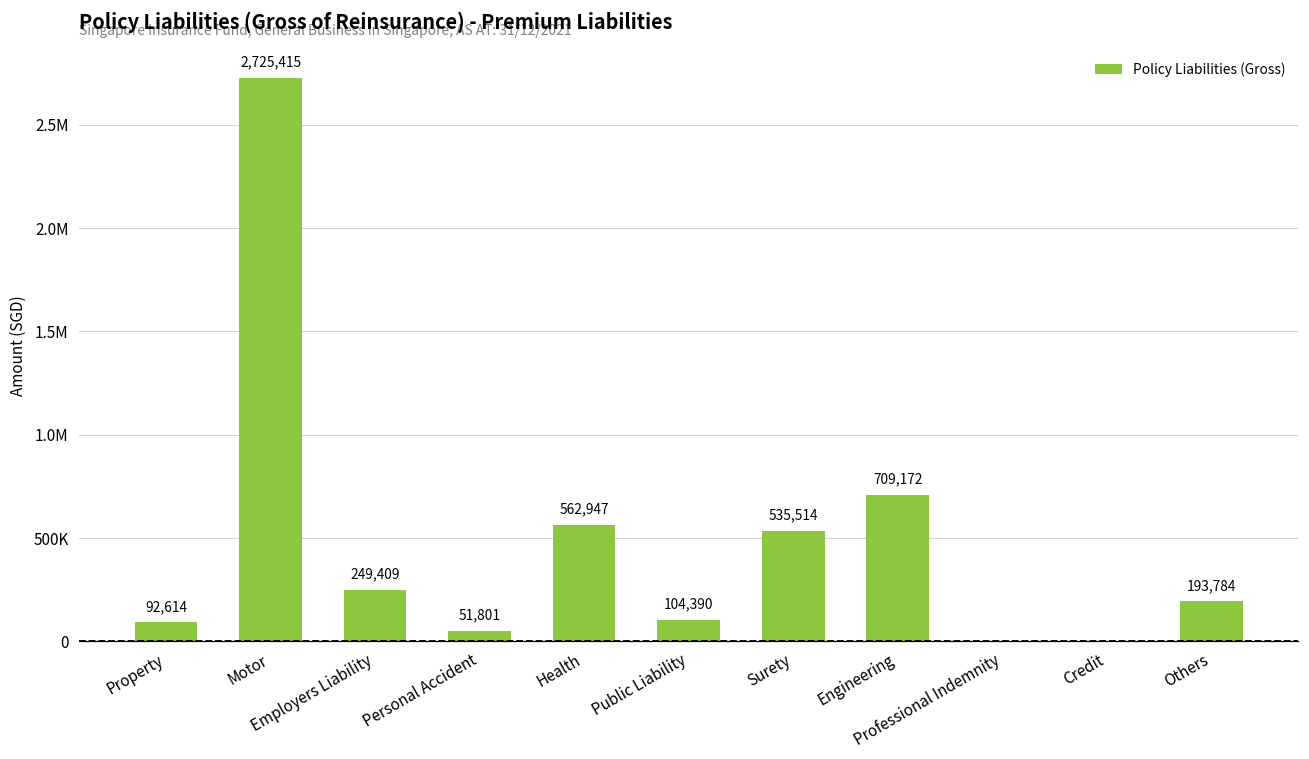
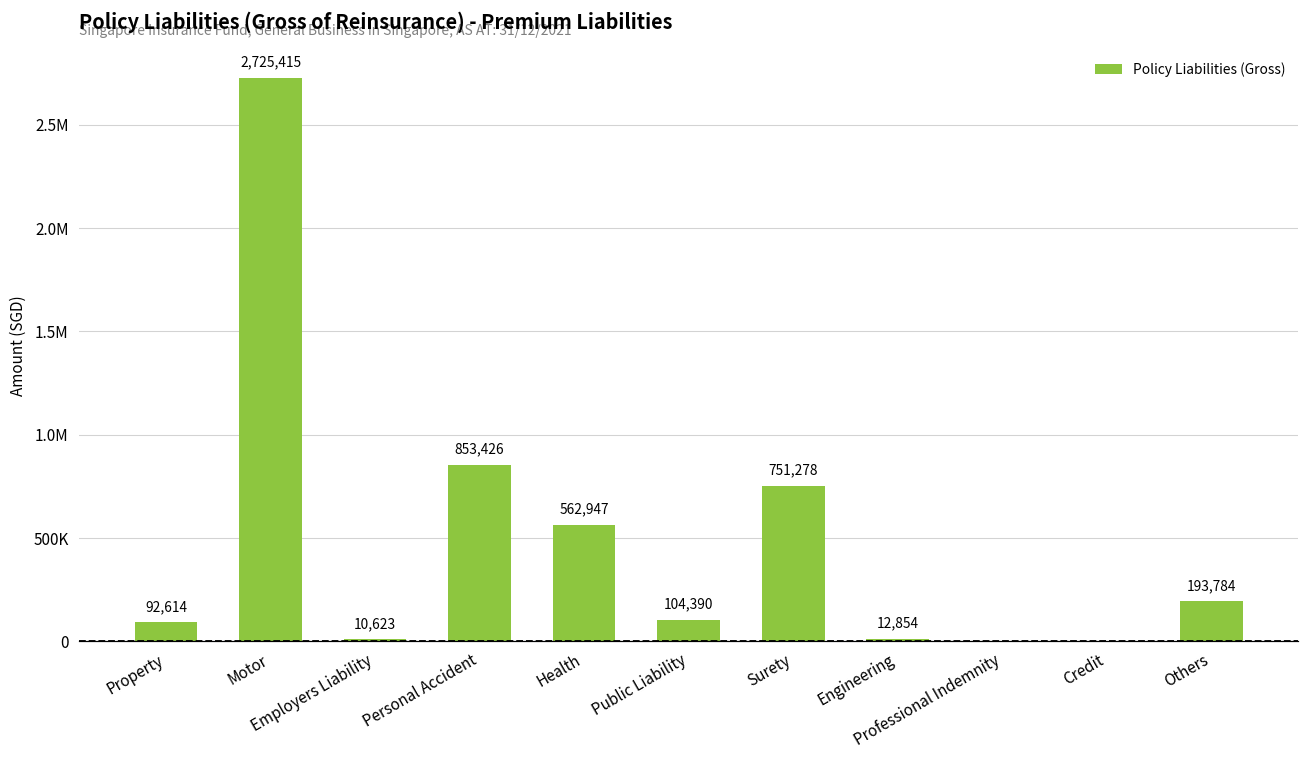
  {
    "Property": "92,614",
    "Motor": "2,725,415",
-   "Employers Liability": "249,409",
-   "Personal Accident": "51,801",
+   "Employers Liability": "10,623",
+   "Personal Accident": "853,426",
    "Health": "562,947",
    "Public Liability": "104,390",
-   "Surety": "535,514",
-   "Engineering": "709,172",
+   "Surety": "751,278",
+   "Engineering": "12,854",
    "Others": "193,784"
  }
